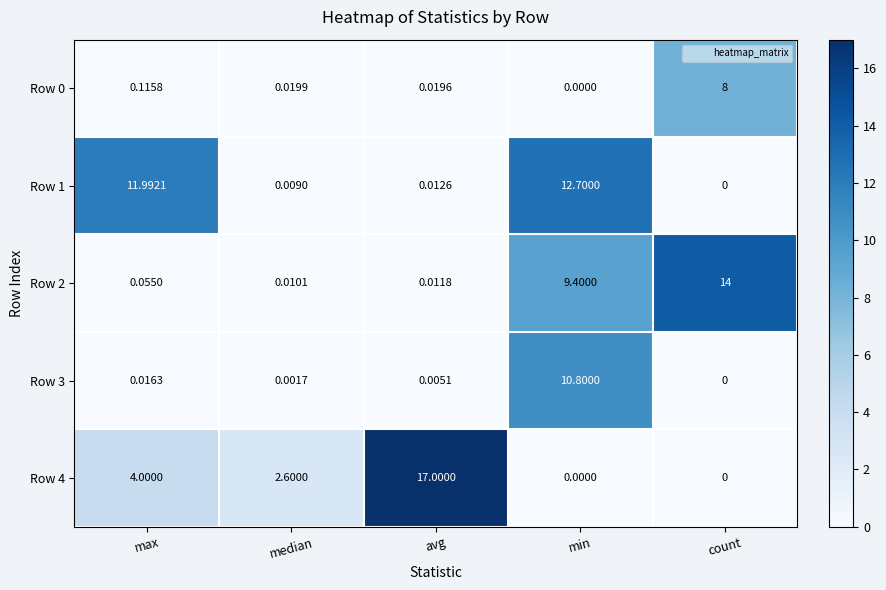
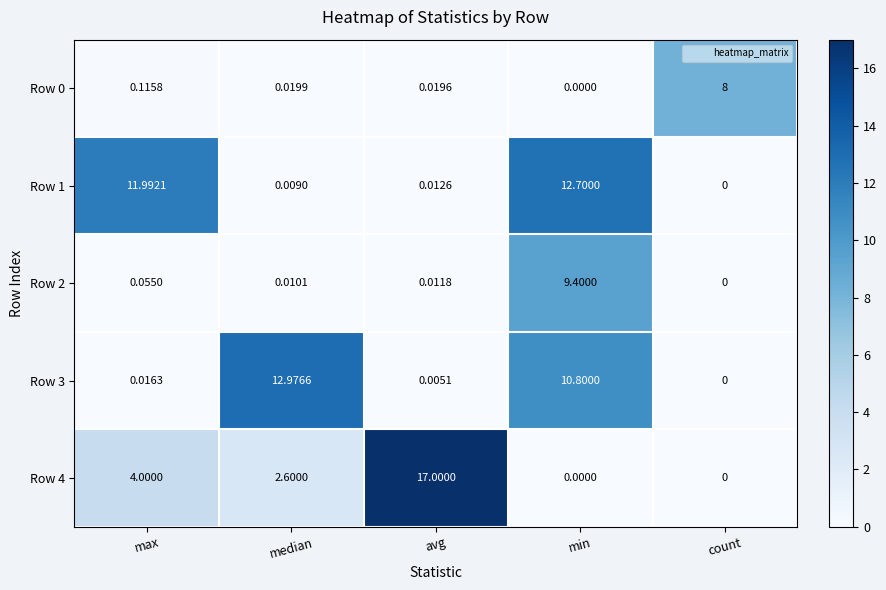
  {
    "Row 0": {
      "max": 0.1158,
      "median": 0.0199,
      "avg": 0.0196,
      "min": 0.0000,
      "count": 8
    },
    "Row 1": {
      "max": 11.9921,
      "median": 0.0090,
      "avg": 0.0126,
      "min": 12.7000,
      "count": 0
    },
    "Row 2": {
      "max": 0.0550,
      "median": 0.0101,
      "avg": 0.0118,
      "min": 9.4000,
-     "count": 14
+     "count": 0
    },
    "Row 3": {
      "max": 0.0163,
-     "median": 0.0017,
+     "median": 12.9766,
      "avg": 0.0051,
      "min": 10.8000,
      "count": 0
    },
    "Row 4": {
      "max": 4.0000,
      "median": 2.6000,
      "avg": 17.0000,
      "min": 0.0000,
      "count": 0
    }
  }
